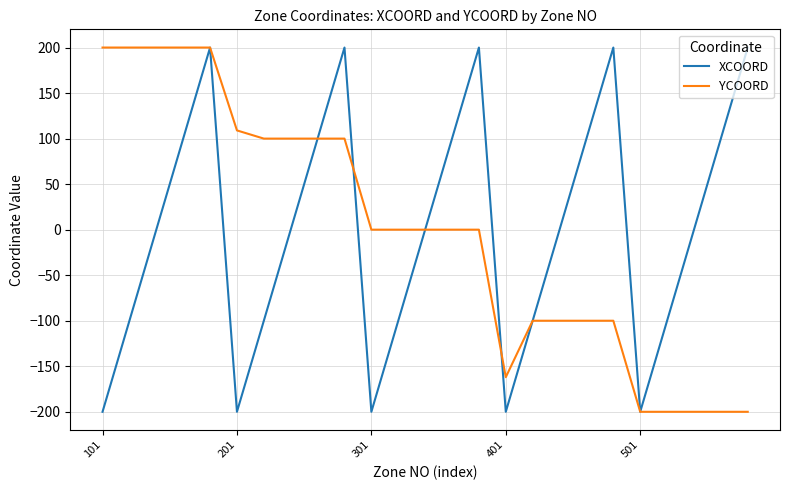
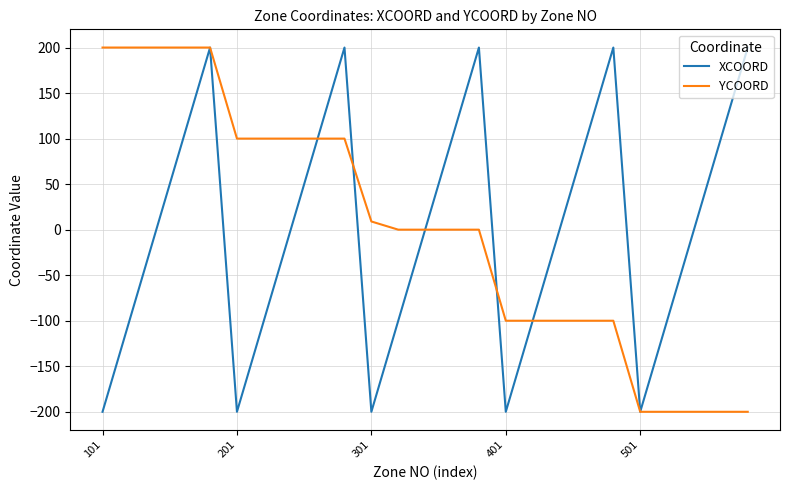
  {
    "XCOORD": {
      "101": -200,
      "201": -200,
      "301": -200,
      "401": -200
    },
    "YCOORD": {
      "101": 200,
-     "201": 110,
-     "301": 0,
-     "401": -160
+     "201": 100,
+     "301": 10,
+     "401": -100
    }
  }
